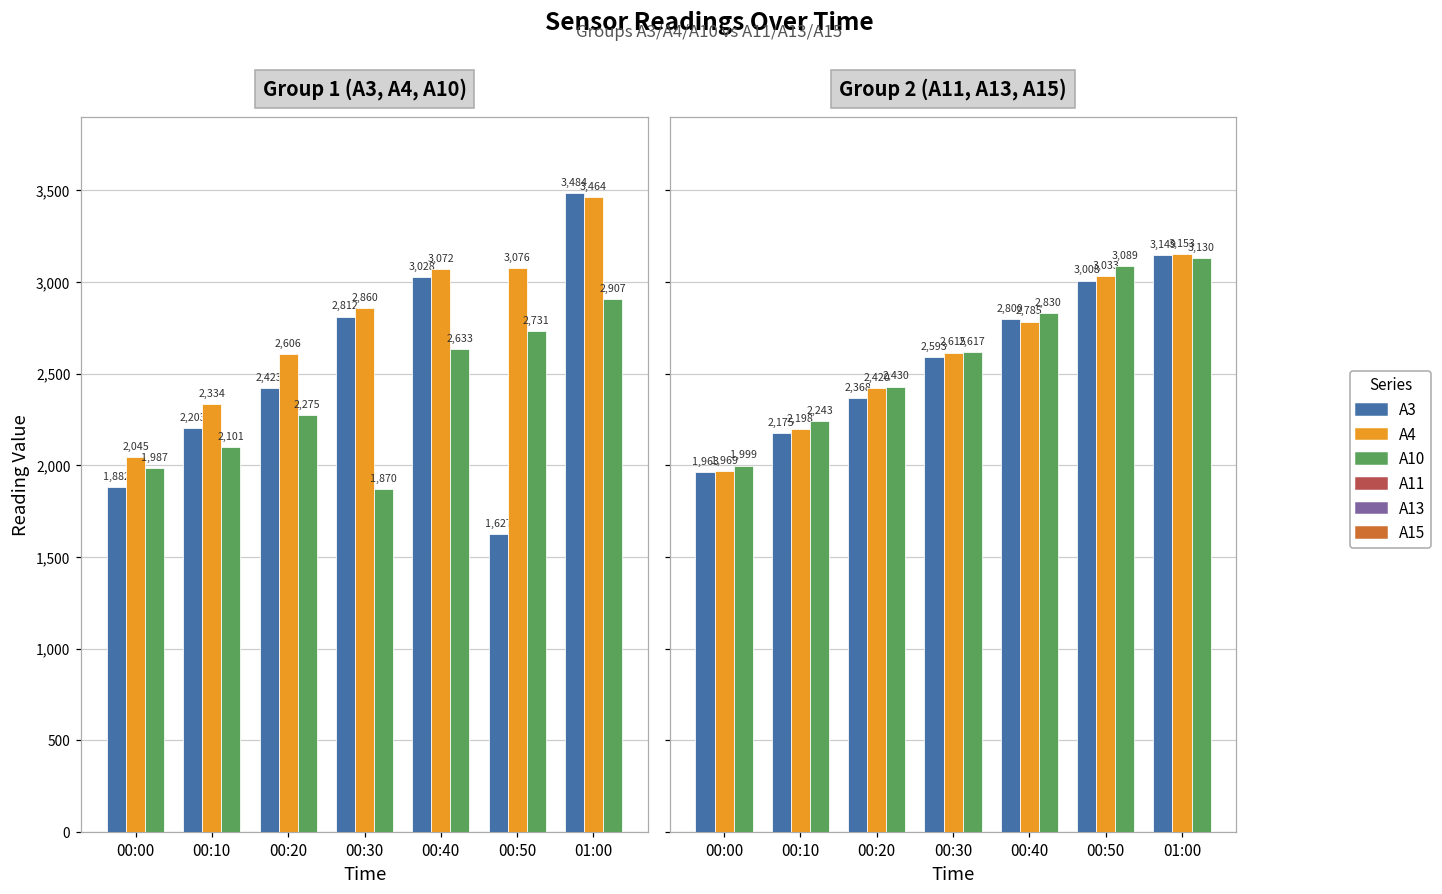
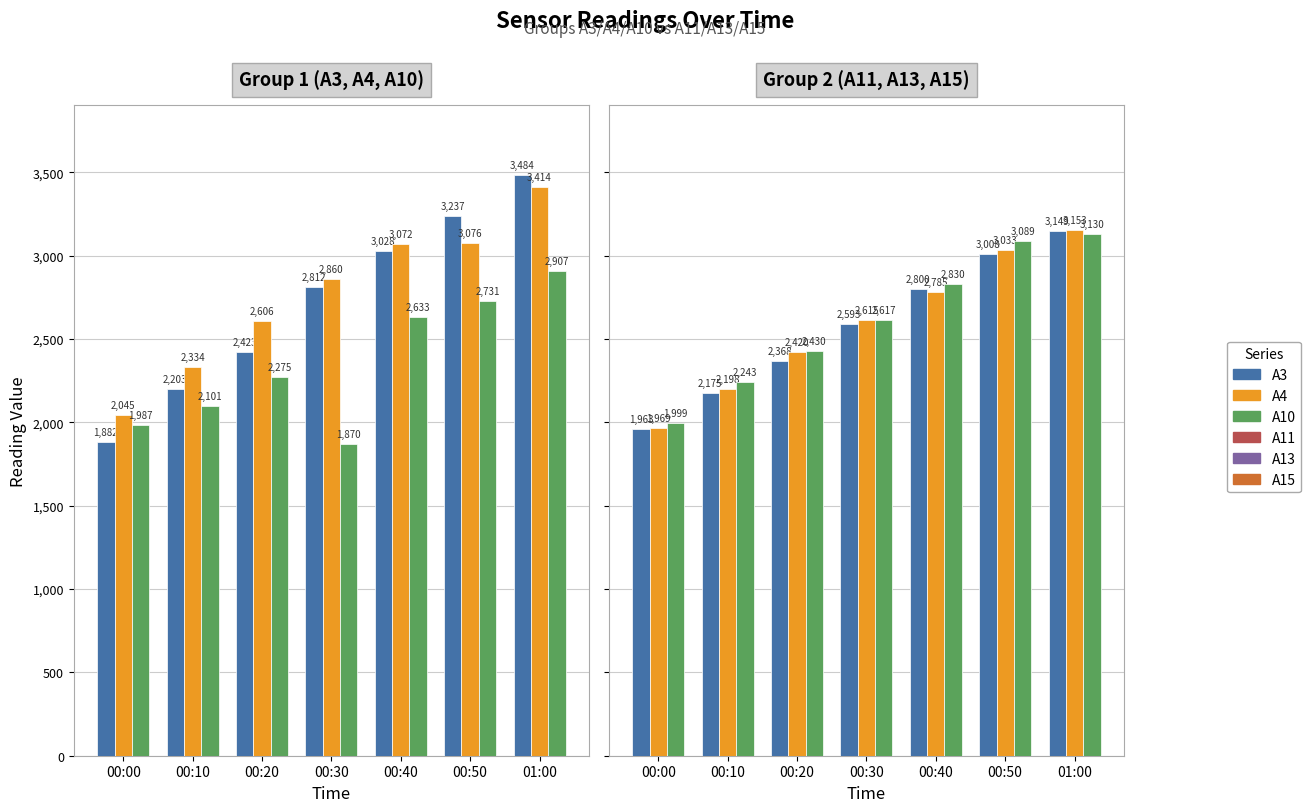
  {
    "Group 1 (A3, A4, A10)": {
      "A3": {
        "00:00": "1,882",
        "00:10": "2,203",
        "00:20": "2,423",
        "00:30": "2,812",
        "00:40": "3,028",
-       "00:50": "1,627",
+       "00:50": "3,237",
        "01:00": "3,484"
      },
      "A4": {
        "00:00": "2,045",
        "00:10": "2,334",
        "00:20": "2,606",
        "00:30": "2,860",
        "00:40": "3,072",
        "00:50": "3,076",
-       "01:00": "3,464"
+       "01:00": "3,414"
      },
      "A10": {
        "00:00": "1,987",
        "00:10": "2,101",
        "00:20": "2,275",
        "00:30": "1,870",
        "00:40": "2,633",
        "00:50": "2,731",
        "01:00": "2,907"
      }
    }
  }
